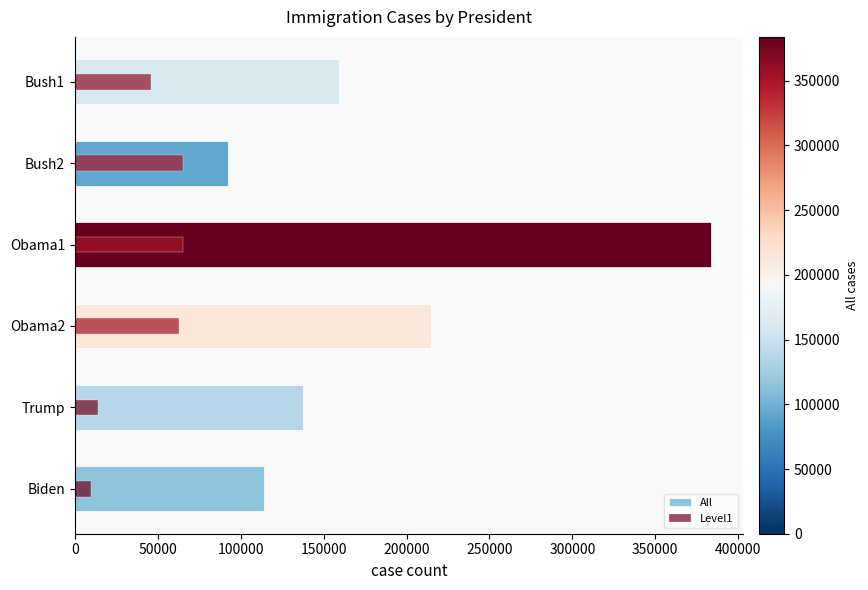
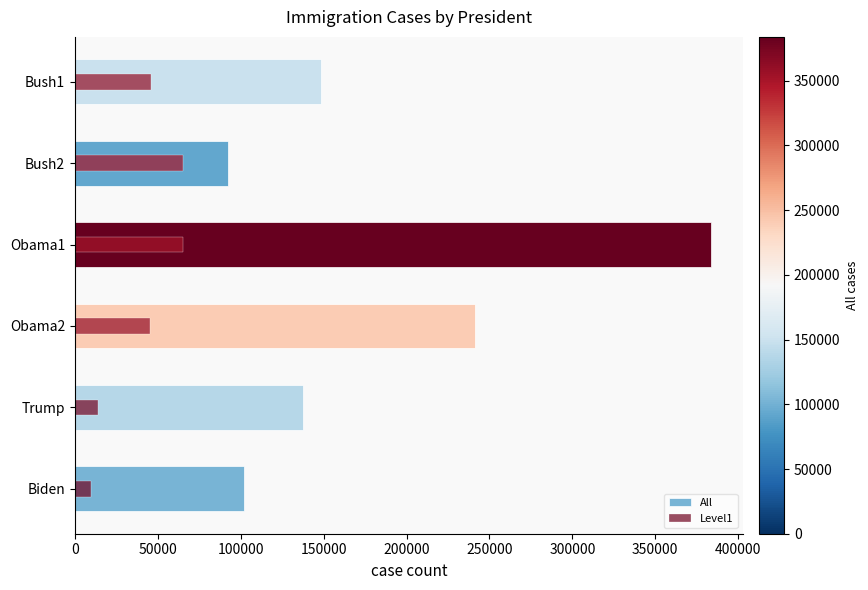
  {
    "All": {
-     "Bush1": 159000,
+     "Bush1": 148000,
      "Bush2": 92000,
      "Obama1": 384000,
-     "Obama2": 215000,
+     "Obama2": 241000,
      "Trump": 138000,
-     "Biden": 114000
+     "Biden": 102000
    },
    "Level1": {
-     "Obama2": 63000
+     "Obama2": 45000
    }
  }
